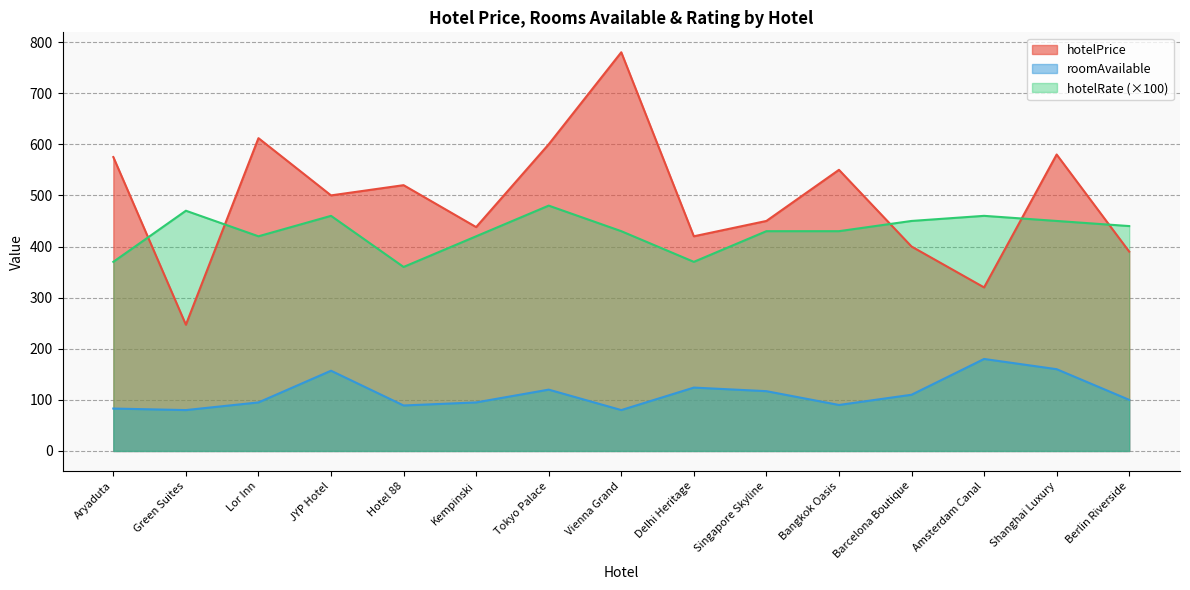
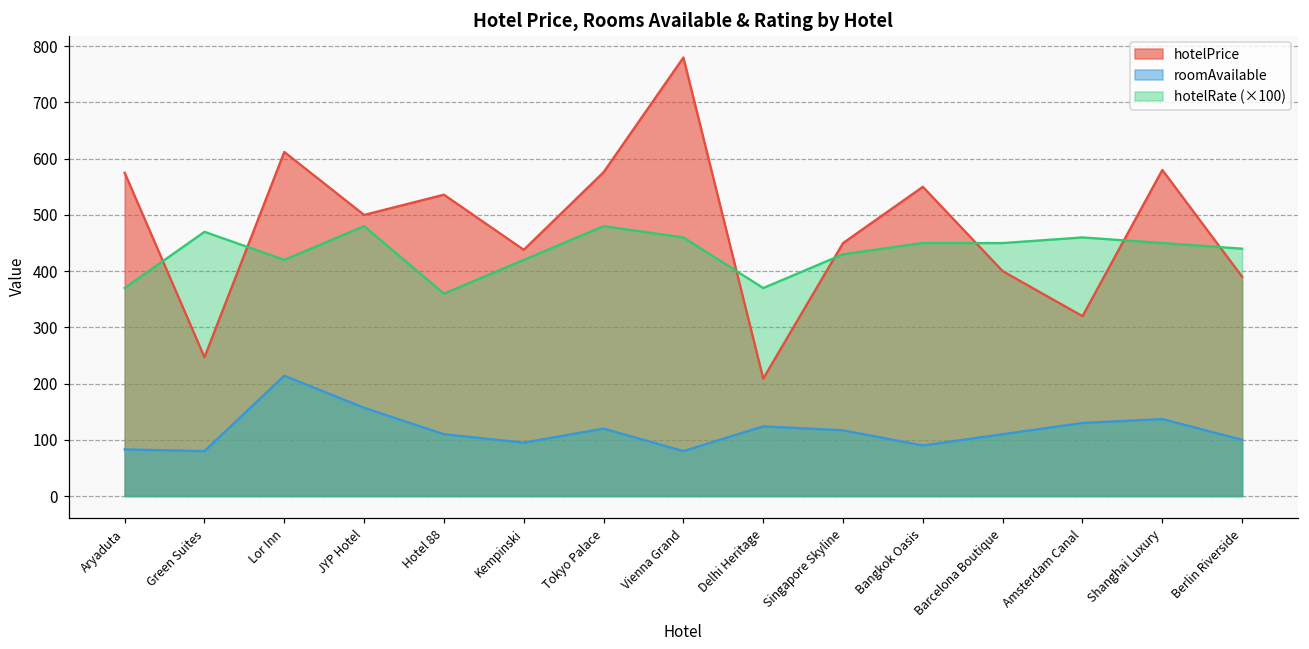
  {
    "hotelPrice": {
      "Aryaduta": 580,
      "Green Suites": 250,
      "Lor Inn": 610,
      "JYP Hotel": 500,
-     "Hotel 88": 520,
+     "Hotel 88": 540,
      "Kempinski": 440,
-     "Tokyo Palace": 600,
+     "Tokyo Palace": 580,
      "Vienna Grand": 780,
-     "Delhi Heritage": 420,
+     "Delhi Heritage": 210,
      "Singapore Skyline": 450,
      "Bangkok Oasis": 550,
      "Barcelona Boutique": 400,
      "Amsterdam Canal": 320,
      "Shanghai Luxury": 580,
      "Berlin Riverside": 390
    },
    "roomAvailable": {
      "Aryaduta": 80,
      "Green Suites": 80,
-     "Lor Inn": 100,
+     "Lor Inn": 210,
      "JYP Hotel": 160,
-     "Hotel 88": 90,
+     "Hotel 88": 110,
      "Kempinski": 100,
      "Tokyo Palace": 120,
      "Vienna Grand": 80,
      "Delhi Heritage": 120,
      "Singapore Skyline": 120,
      "Bangkok Oasis": 90,
      "Barcelona Boutique": 110,
-     "Amsterdam Canal": 180,
-     "Shanghai Luxury": 160,
+     "Amsterdam Canal": 130,
+     "Shanghai Luxury": 140,
      "Berlin Riverside": 100
    },
    "hotelRate (×100)": {
      "Aryaduta": 370,
      "Green Suites": 470,
      "Lor Inn": 420,
-     "JYP Hotel": 460,
+     "JYP Hotel": 480,
      "Hotel 88": 360,
      "Kempinski": 420,
      "Tokyo Palace": 480,
-     "Vienna Grand": 430,
+     "Vienna Grand": 460,
      "Delhi Heritage": 370,
      "Singapore Skyline": 430,
-     "Bangkok Oasis": 430,
+     "Bangkok Oasis": 450,
      "Barcelona Boutique": 450,
      "Amsterdam Canal": 460,
      "Shanghai Luxury": 450,
      "Berlin Riverside": 440
    }
  }
